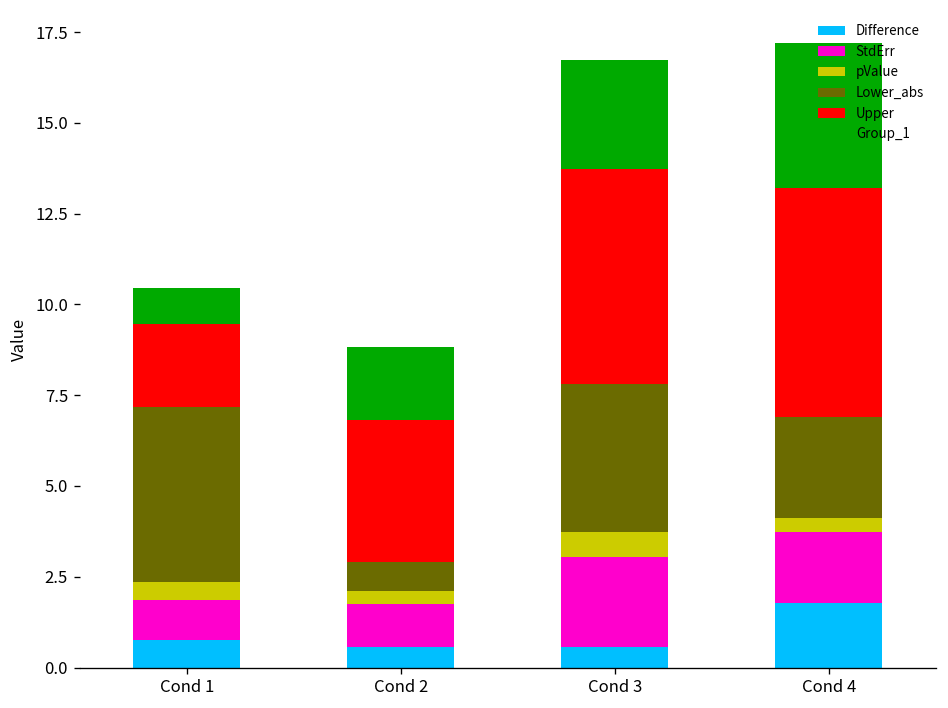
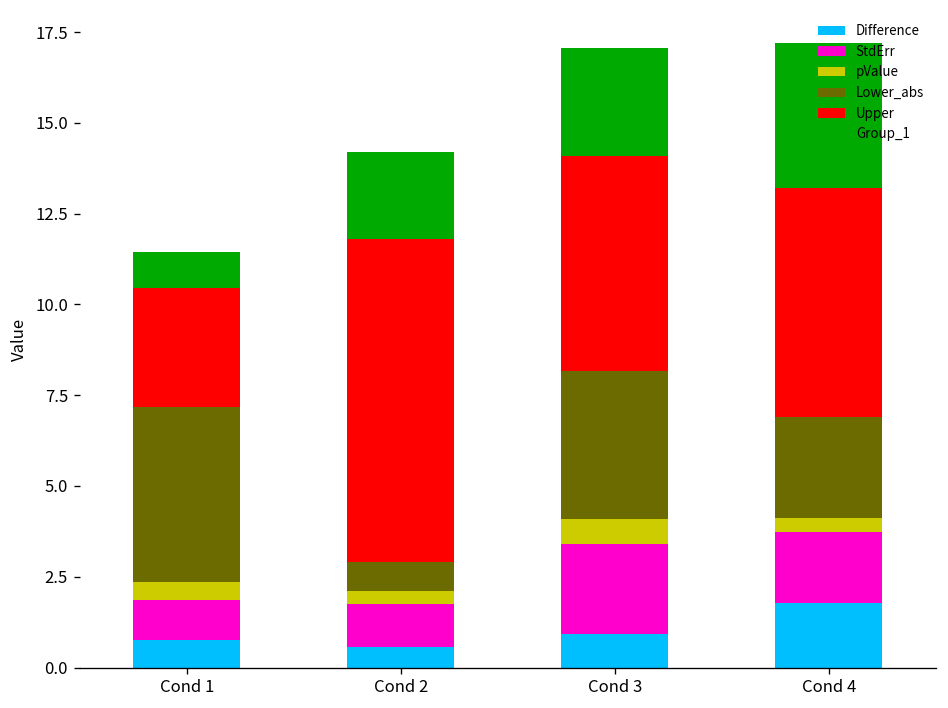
  {
    "Difference": {
      "Cond 1": 0.8,
      "Cond 2": 0.6,
-     "Cond 3": 0.6,
+     "Cond 3": 0.9,
      "Cond 4": 1.8
    },
    "StdErr": {
      "Cond 1": 1.1,
      "Cond 2": 1.2,
      "Cond 3": 2.5,
      "Cond 4": 2.0
    },
    "pValue": {
      "Cond 1": 0.5,
      "Cond 2": 0.3,
      "Cond 3": 0.7,
      "Cond 4": 0.4
    },
    "Lower_abs": {
      "Cond 1": 4.8,
      "Cond 2": 0.8,
      "Cond 3": 4.1,
      "Cond 4": 2.8
    },
    "Upper": {
-     "Cond 1": 2.3,
-     "Cond 2": 3.9,
+     "Cond 1": 3.3,
+     "Cond 2": 8.9,
      "Cond 3": 5.9,
      "Cond 4": 6.3
    },
    "Group_1": {
      "Cond 1": 1.0,
-     "Cond 2": 2.0,
+     "Cond 2": 2.4,
      "Cond 3": 3.0,
      "Cond 4": 4.0
    }
  }
